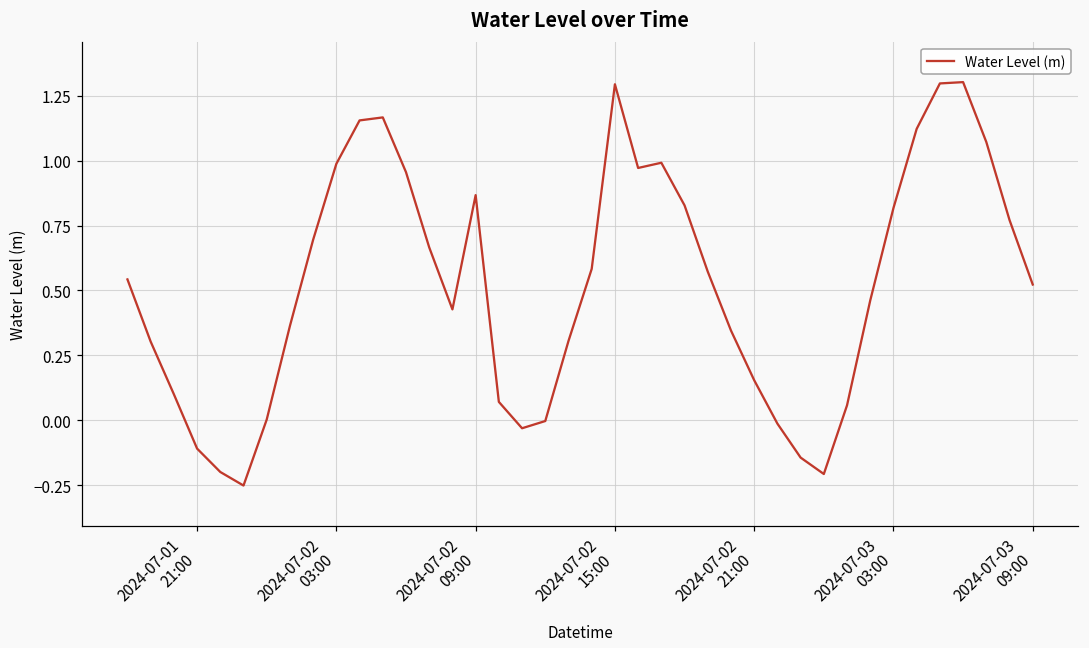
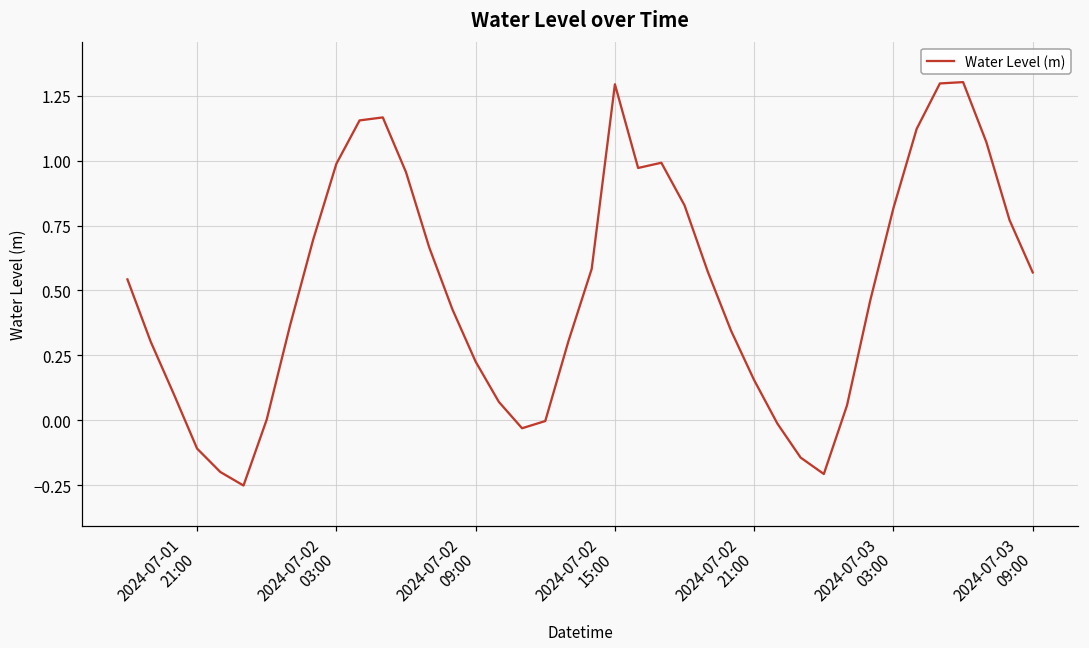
  {
    "2024-07-01 21:00": -0.11,
    "2024-07-02 03:00": 0.99,
-   "2024-07-02 09:00": 0.87,
+   "2024-07-02 09:00": 0.23,
    "2024-07-02 15:00": 1.29,
    "2024-07-02 21:00": 0.15,
    "2024-07-03 03:00": 0.82,
-   "2024-07-03 09:00": 0.52
+   "2024-07-03 09:00": 0.57
  }
